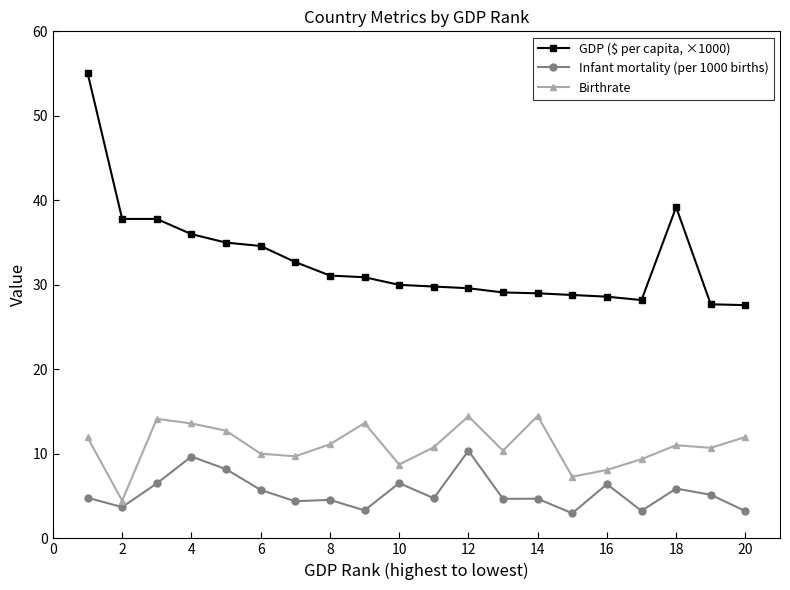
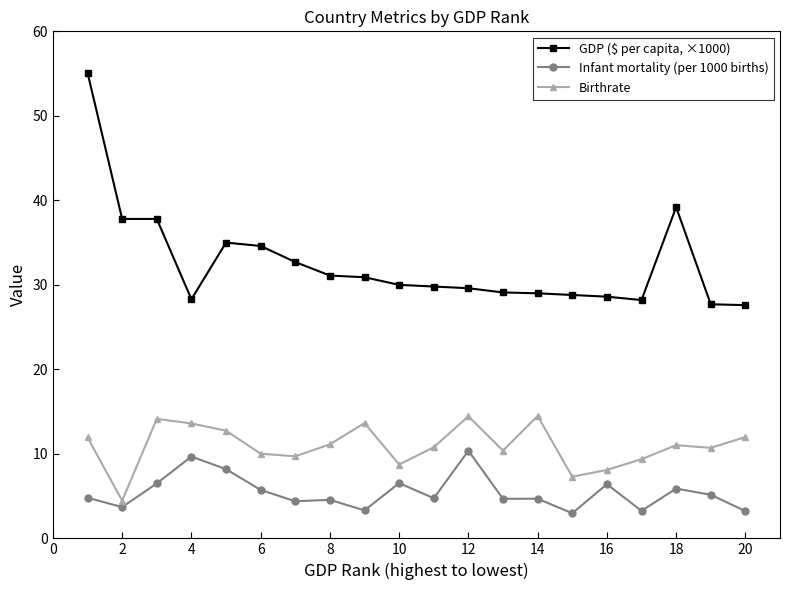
  {
    "GDP ($ per capita, ×1000)": {
      "2": 38,
-     "4": 36,
+     "4": 28,
      "6": 35,
      "8": 31,
      "10": 30,
      "12": 30,
      "14": 29,
      "16": 29,
      "18": 39,
      "20": 28
    },
    "Infant mortality (per 1000 births)": {
      "2": 4,
      "4": 10,
      "6": 6,
      "8": 5,
      "10": 7,
      "12": 10,
      "14": 5,
      "16": 6,
      "18": 6,
      "20": 3
    },
    "Birthrate": {
      "2": 4,
      "4": 14,
      "6": 10,
      "8": 11,
      "10": 9,
      "12": 14,
      "14": 14,
      "16": 8,
      "18": 11,
      "20": 12
    }
  }
